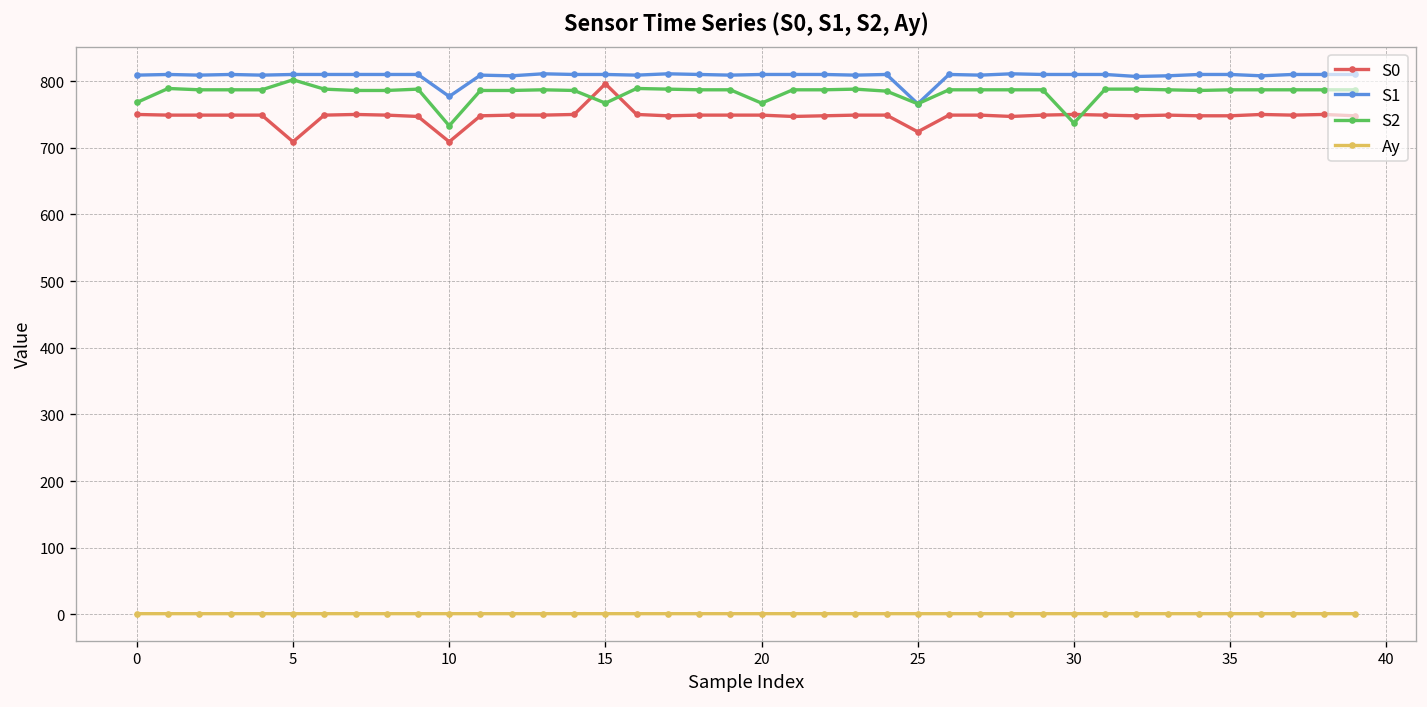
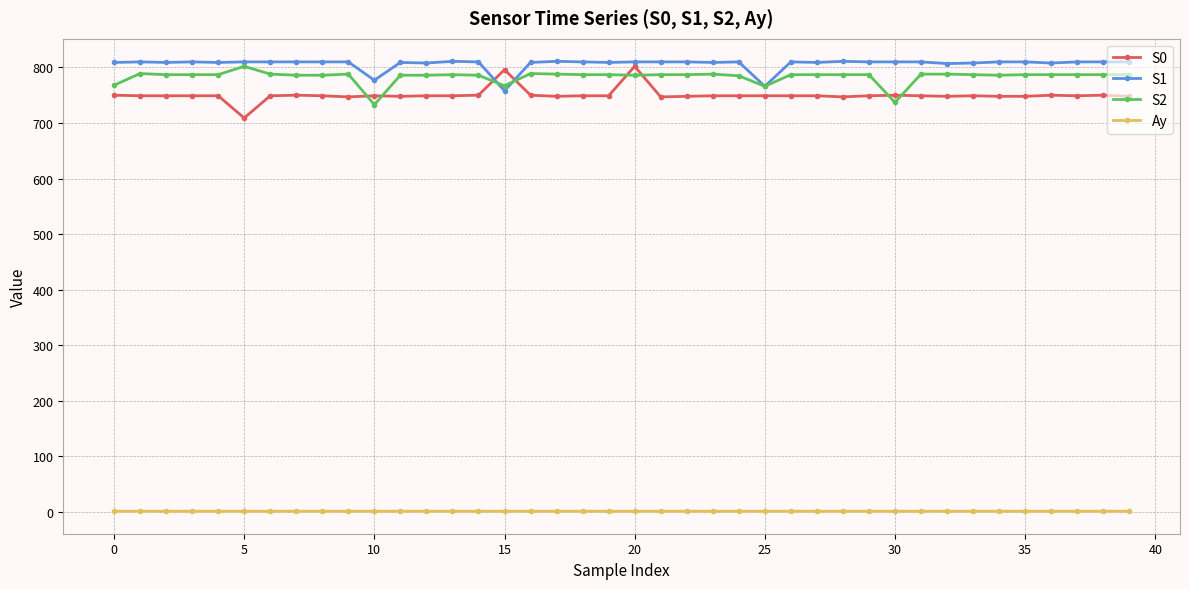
  {
    "S0": {
      "0": 750,
      "5": 710,
-     "10": 710,
+     "10": 750,
      "15": 800,
-     "20": 750,
-     "25": 720,
+     "20": 800,
+     "25": 750,
      "30": 750,
      "35": 750
    },
    "S1": {
      "0": 810,
      "5": 810,
      "10": 780,
-     "15": 810,
+     "15": 760,
      "20": 810,
      "30": 810,
      "35": 810
    },
    "S2": {
      "0": 770,
      "5": 800,
      "10": 730,
      "15": 770,
-     "20": 770,
+     "20": 790,
      "30": 740,
      "35": 790
    },
    "Ay": {
      "0": 0,
      "5": 0,
      "10": 0,
      "15": 0,
      "20": 0,
      "25": 0,
      "30": 0,
      "35": 0
    }
  }
